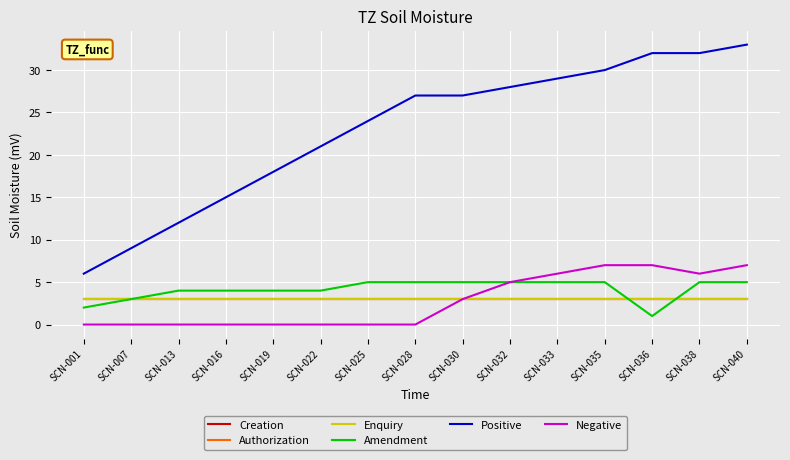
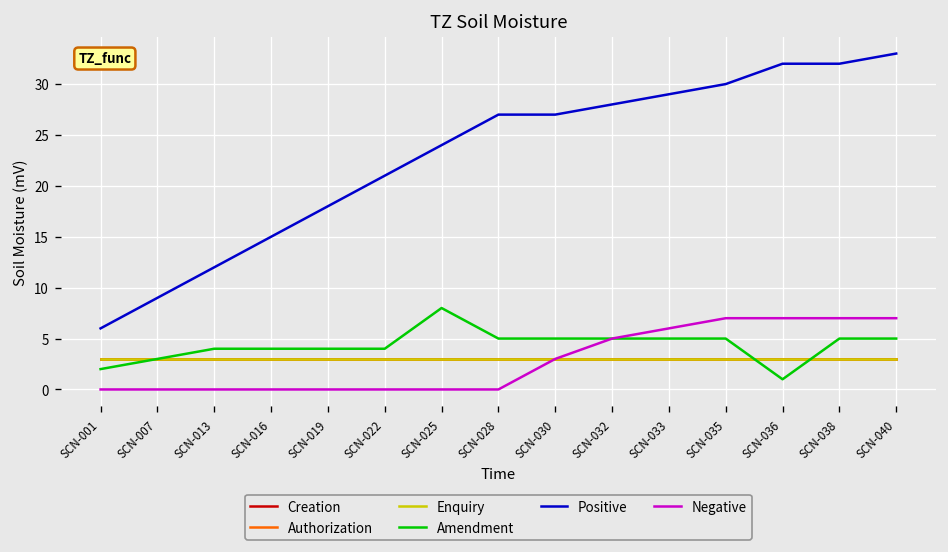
  {
    "Enquiry": {
      "SCN-001": 3,
      "SCN-013": 3,
      "SCN-016": 3,
      "SCN-019": 3,
      "SCN-022": 3,
      "SCN-025": 3,
      "SCN-028": 3,
      "SCN-032": 3,
      "SCN-033": 3,
      "SCN-035": 3,
      "SCN-036": 3,
      "SCN-038": 3,
      "SCN-040": 3
    },
    "Amendment": {
      "SCN-001": 2,
      "SCN-013": 4,
      "SCN-016": 4,
      "SCN-019": 4,
      "SCN-022": 4,
-     "SCN-025": 5,
+     "SCN-025": 8,
      "SCN-028": 5,
      "SCN-030": 5,
      "SCN-033": 5,
      "SCN-035": 5,
      "SCN-036": 1,
      "SCN-038": 5,
      "SCN-040": 5
    },
    "Positive": {
      "SCN-001": 6,
      "SCN-007": 9,
      "SCN-013": 12,
      "SCN-016": 15,
      "SCN-019": 18,
      "SCN-022": 21,
      "SCN-025": 24,
      "SCN-028": 27,
      "SCN-030": 27,
      "SCN-032": 28,
      "SCN-033": 29,
      "SCN-035": 30,
      "SCN-036": 32,
      "SCN-038": 32,
      "SCN-040": 33
    },
    "Negative": {
      "SCN-001": 0,
      "SCN-007": 0,
      "SCN-013": 0,
      "SCN-016": 0,
      "SCN-019": 0,
      "SCN-022": 0,
      "SCN-025": 0,
      "SCN-028": 0,
      "SCN-033": 6,
      "SCN-035": 7,
      "SCN-036": 7,
-     "SCN-038": 6,
+     "SCN-038": 7,
      "SCN-040": 7
    }
  }
